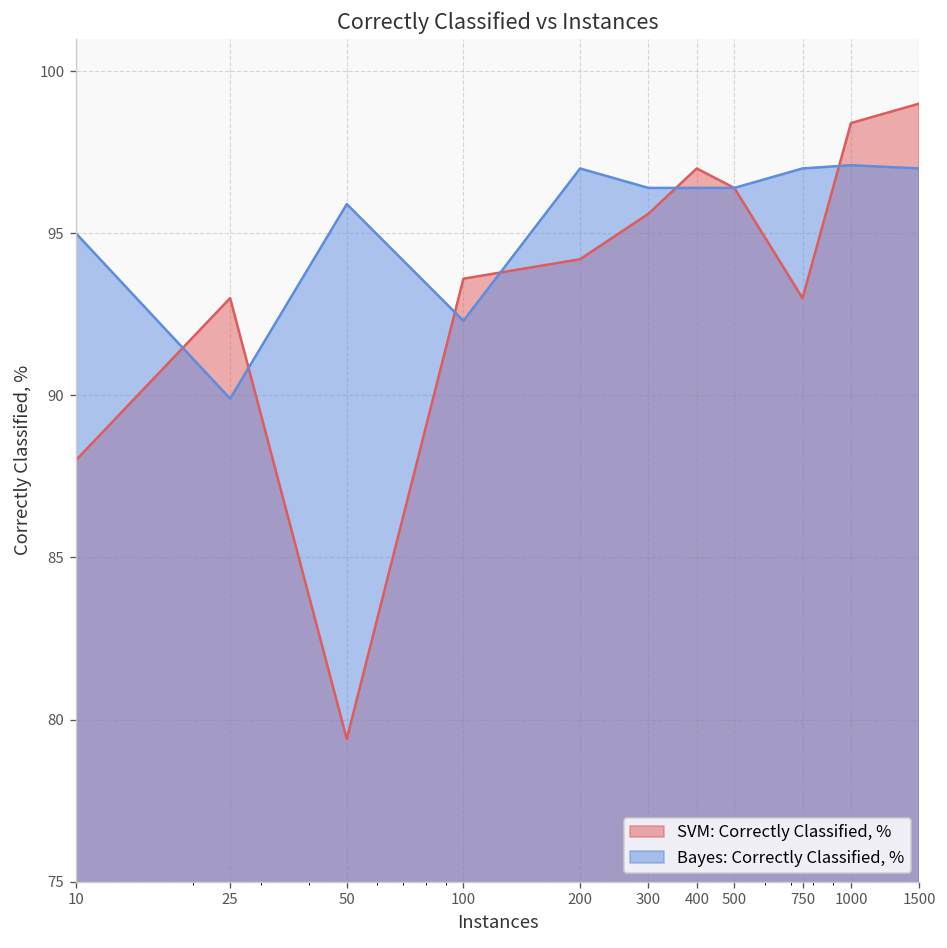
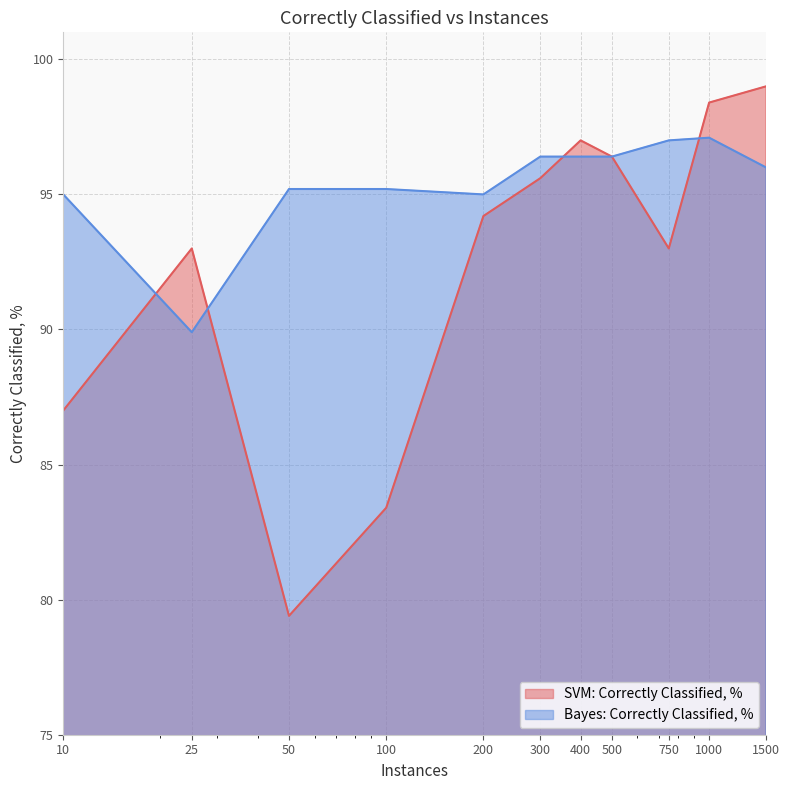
  {
    "SVM: Correctly Classified, %": {
-     "10": 88,
+     "10": 87,
      "25": 93.0,
      "50": 79.4,
-     "100": 93.6,
+     "100": 83.4,
      "200": 94.2,
      "300": 95.6,
      "400": 97.0,
      "750": 93.0,
      "1000": 98.4,
      "1500": 99.0
    },
    "Bayes: Correctly Classified, %": {
      "10": 95.0,
      "25": 89.9,
-     "50": 95.9,
-     "100": 92.3,
-     "200": 97,
+     "50": 95.2,
+     "100": 95.2,
+     "200": 95,
      "300": 96.4,
      "400": 96.4,
      "750": 97.0,
      "1000": 97.1,
-     "1500": 97
+     "1500": 96
    }
  }
